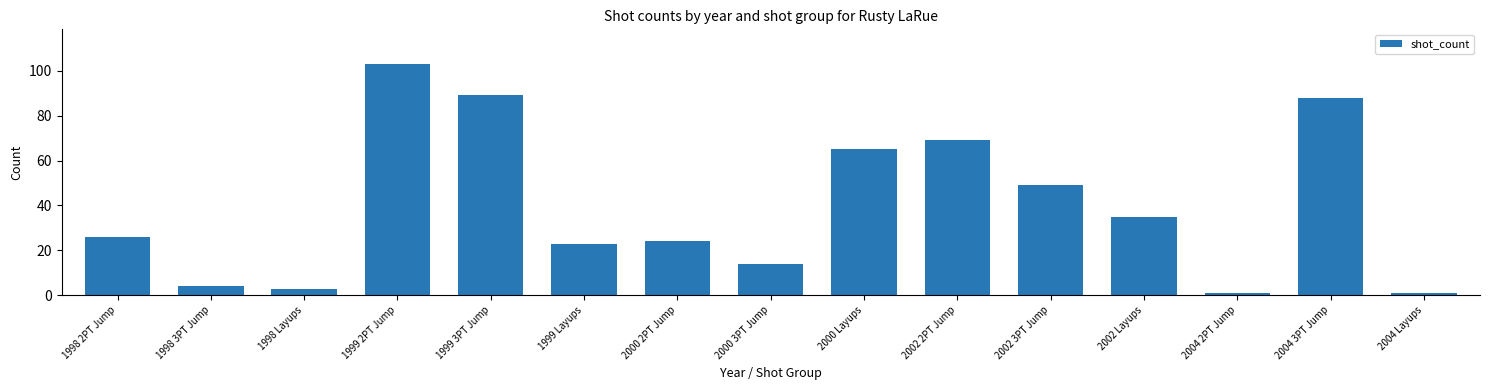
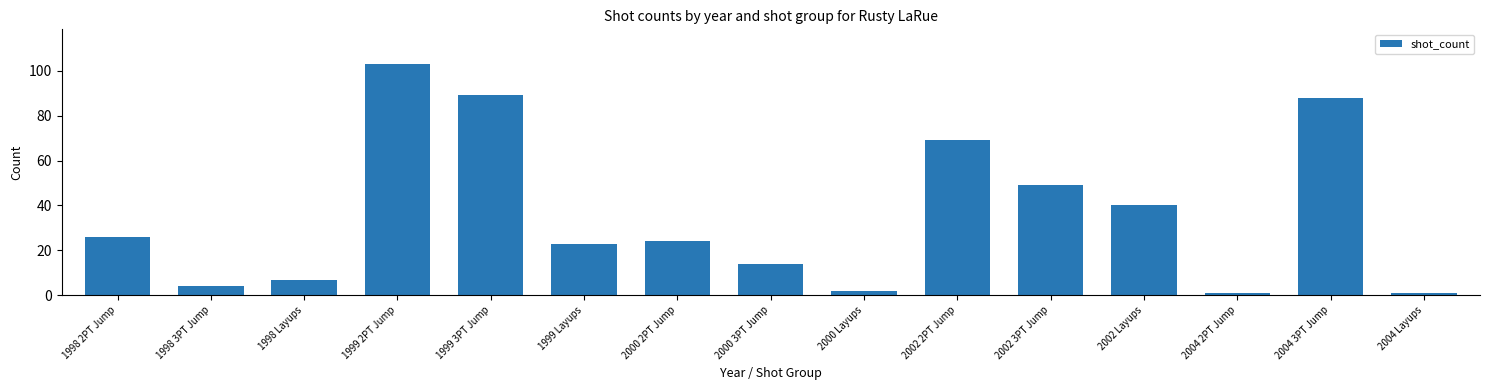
  {
    "1998 2PT Jump": 26,
    "1998 3PT Jump": 4,
-   "1998 Layups": 3,
+   "1998 Layups": 7,
    "1999 2PT Jump": 103,
    "1999 3PT Jump": 89,
    "1999 Layups": 23,
    "2000 2PT Jump": 24,
    "2000 3PT Jump": 14,
-   "2000 Layups": 65,
+   "2000 Layups": 2,
    "2002 2PT Jump": 69,
    "2002 3PT Jump": 49,
-   "2002 Layups": 35,
+   "2002 Layups": 40,
    "2004 3PT Jump": 88
  }
